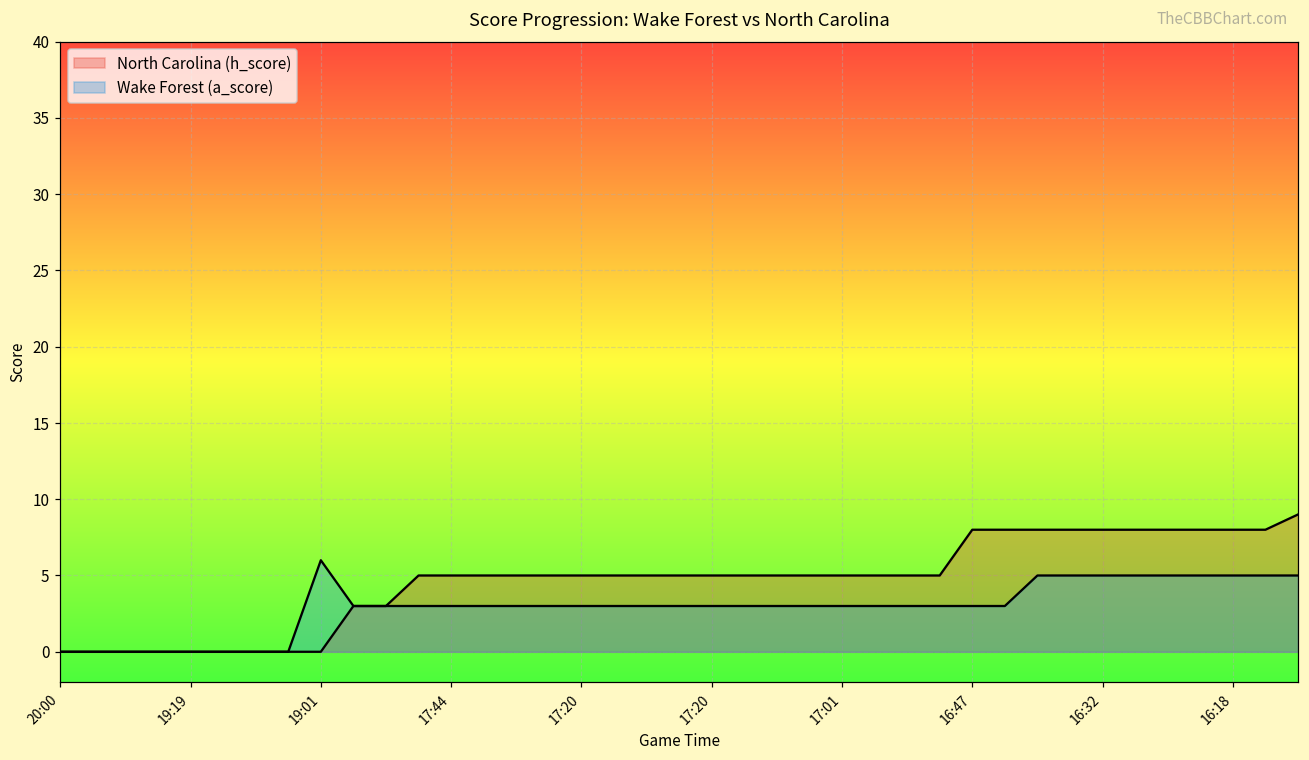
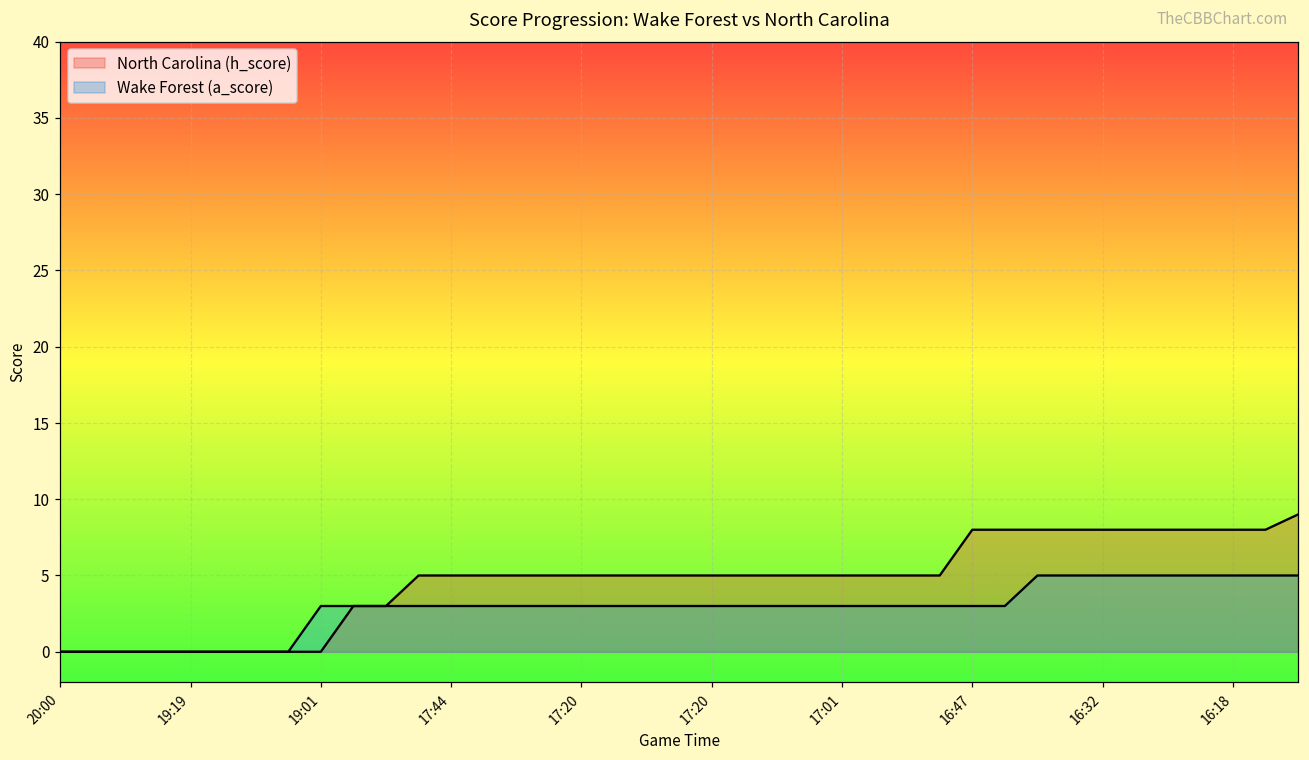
  {
    "North Carolina (h_score)": {
      "19:01": 0
    },
    "Wake Forest (a_score)": {
-     "19:01": 6
+     "19:01": 3
    }
  }
